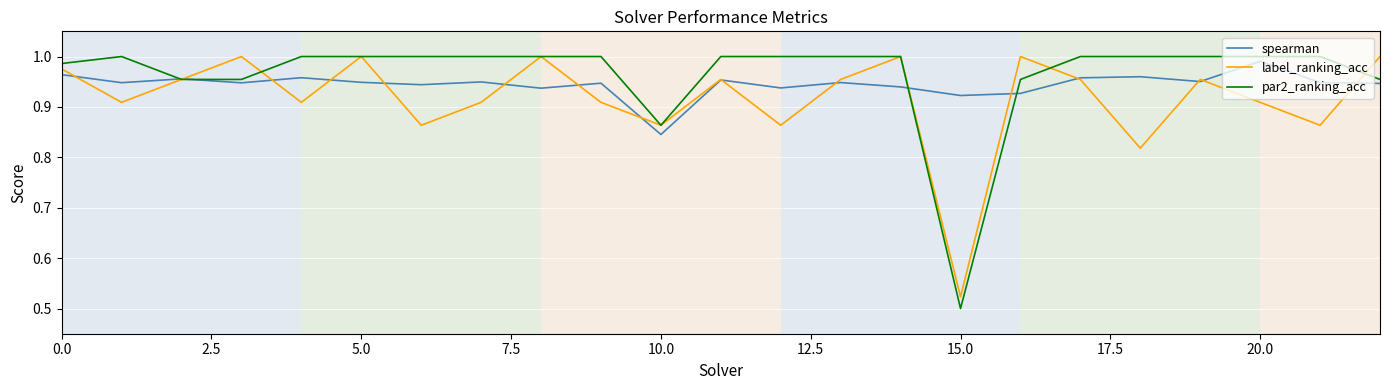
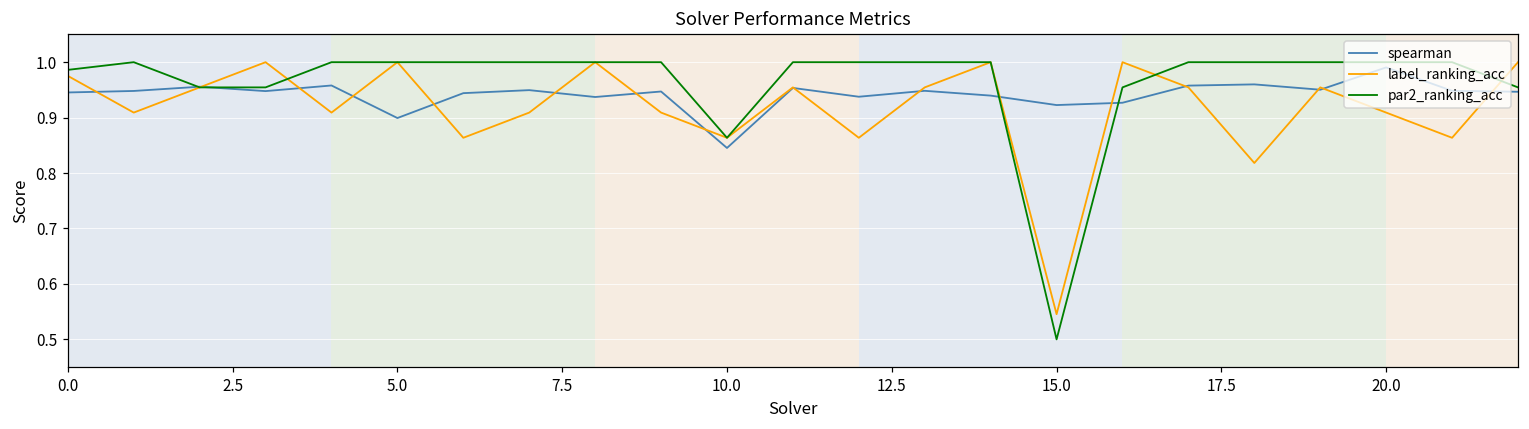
  {
    "spearman": {
-     "0.0": 0.96,
-     "5.0": 0.95,
+     "0.0": 0.95,
+     "5.0": 0.90,
      "10.0": 0.85,
      "15.0": 0.92
    },
    "label_ranking_acc": {
      "0.0": 0.98,
-     "15.0": 0.52,
+     "15.0": 0.55,
      "20.0": 0.91
    },
    "par2_ranking_acc": {
      "0.0": 0.99,
      "15.0": 0.50
    }
  }
